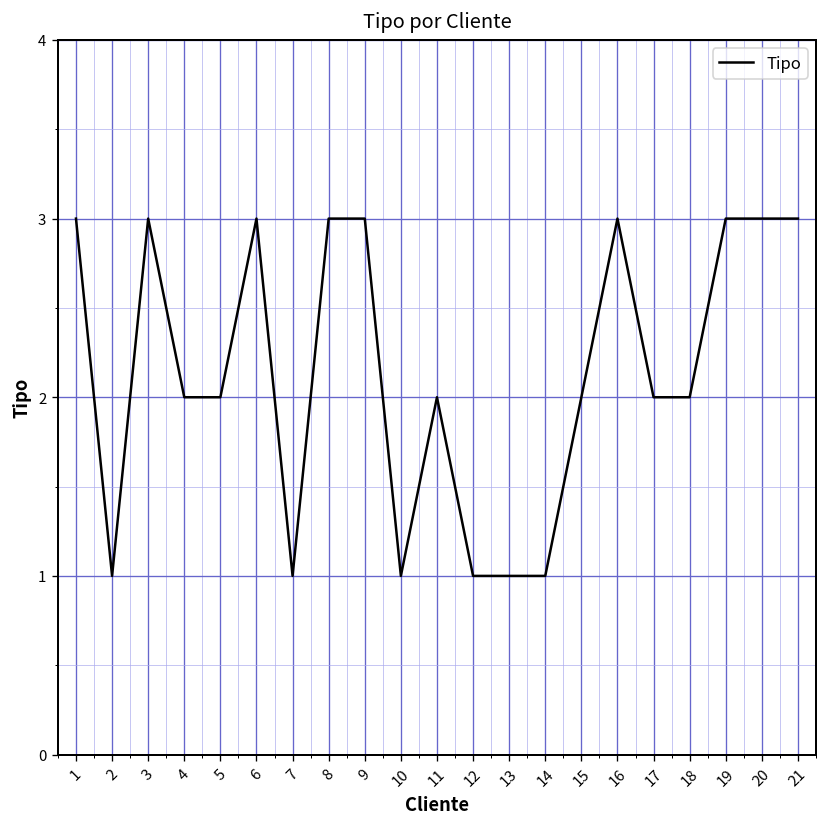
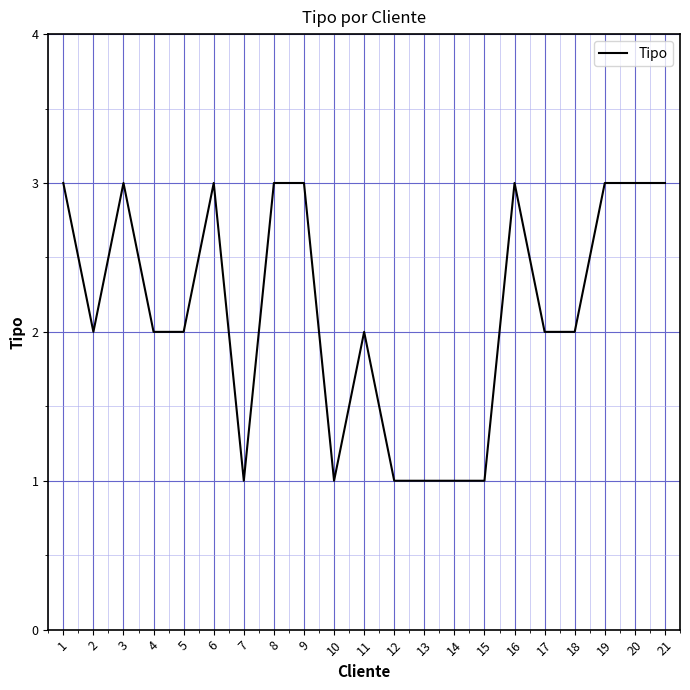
  {
    "1": 3,
-   "2": 1,
+   "2": 2,
    "3": 3,
    "4": 2,
    "5": 2,
    "6": 3,
    "7": 1,
    "8": 3,
    "9": 3,
    "10": 1,
    "11": 2,
    "12": 1,
    "13": 1,
    "14": 1,
-   "15": 2,
+   "15": 1,
    "16": 3,
    "17": 2,
    "18": 2,
    "19": 3,
    "20": 3,
    "21": 3
  }
